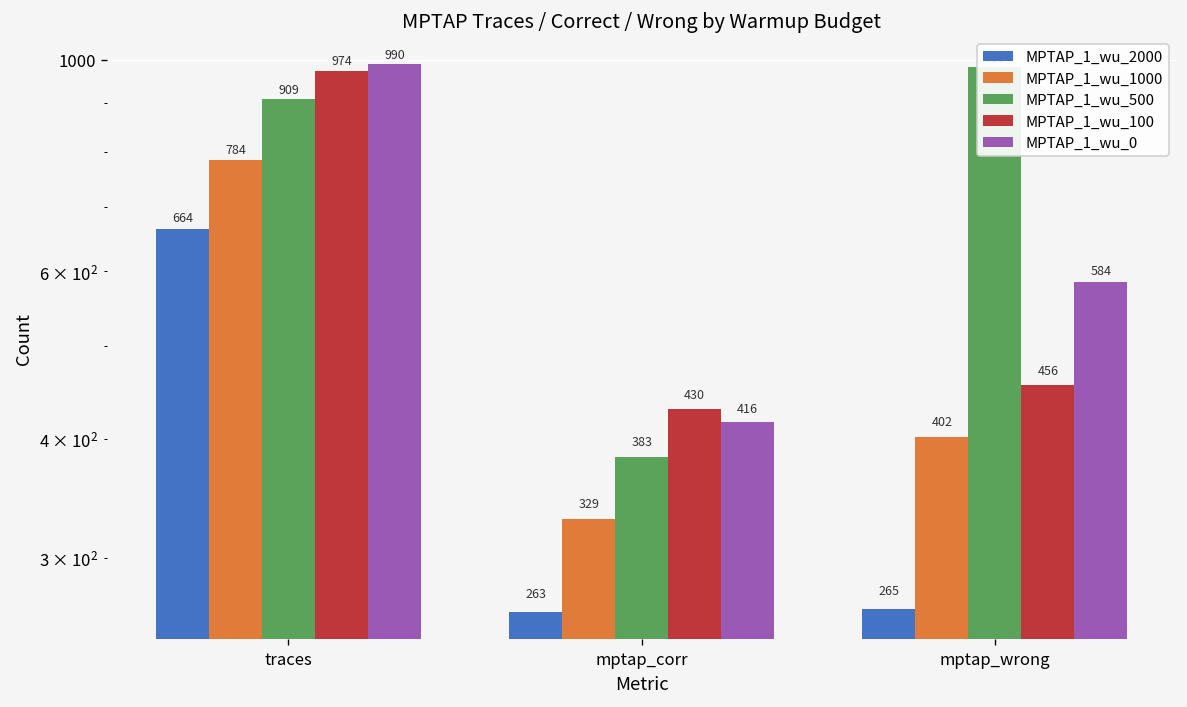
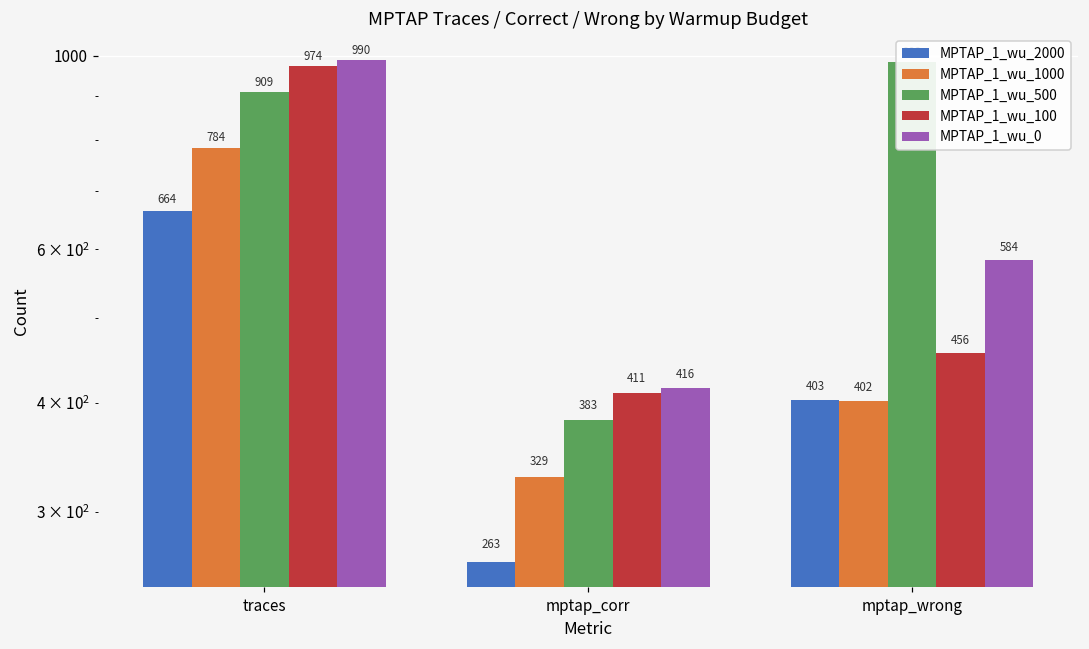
  {
    "MPTAP_1_wu_2000": {
      "traces": 664,
      "mptap_corr": 263,
-     "mptap_wrong": 265
+     "mptap_wrong": 403
    },
    "MPTAP_1_wu_1000": {
      "traces": 784,
      "mptap_corr": 329,
      "mptap_wrong": 402
    },
    "MPTAP_1_wu_500": {
      "traces": 909,
      "mptap_corr": 383
    },
    "MPTAP_1_wu_100": {
      "traces": 974,
-     "mptap_corr": 430,
+     "mptap_corr": 411,
      "mptap_wrong": 456
    },
    "MPTAP_1_wu_0": {
      "traces": 990,
      "mptap_corr": 416,
      "mptap_wrong": 584
    }
  }
